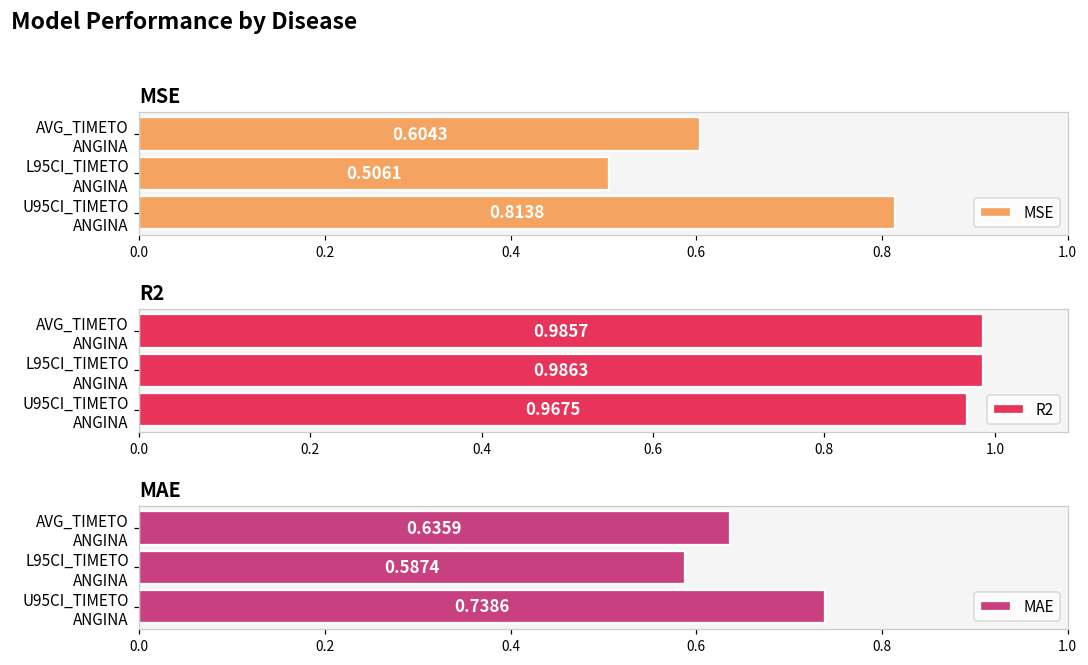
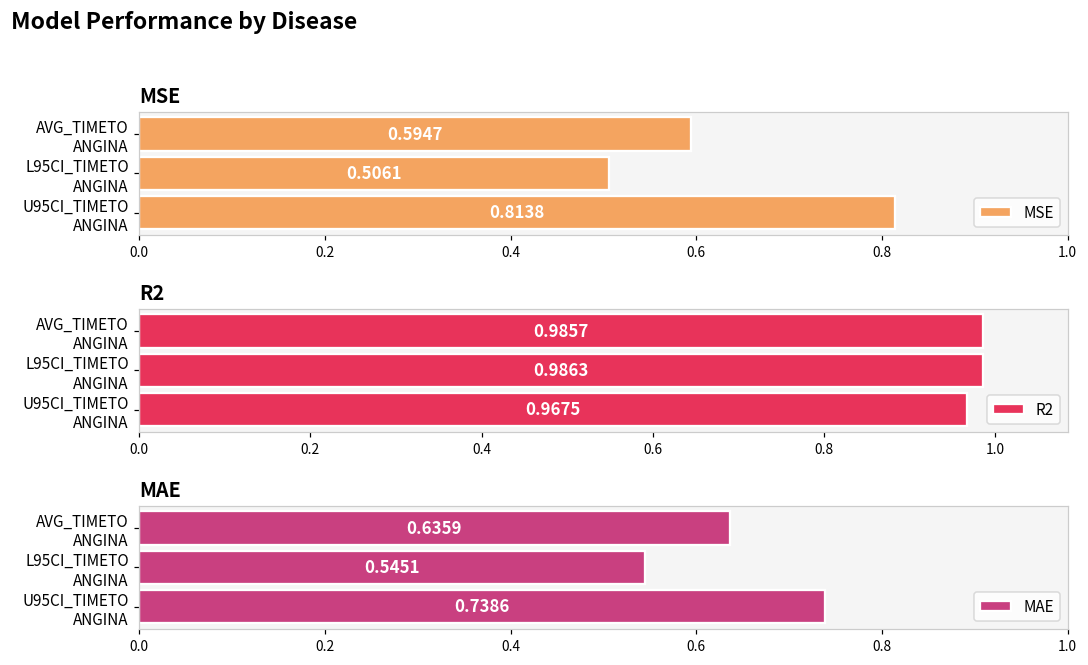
  {
    "MSE": {
-     "AVG_TIMETO ANGINA": 0.6043,
+     "AVG_TIMETO ANGINA": 0.5947,
      "L95CI_TIMETO ANGINA": 0.5061,
      "U95CI_TIMETO ANGINA": 0.8138
    },
    "R2": {
      "AVG_TIMETO ANGINA": 0.9857,
      "L95CI_TIMETO ANGINA": 0.9863,
      "U95CI_TIMETO ANGINA": 0.9675
    },
    "MAE": {
      "AVG_TIMETO ANGINA": 0.6359,
-     "L95CI_TIMETO ANGINA": 0.5874,
+     "L95CI_TIMETO ANGINA": 0.5451,
      "U95CI_TIMETO ANGINA": 0.7386
    }
  }
